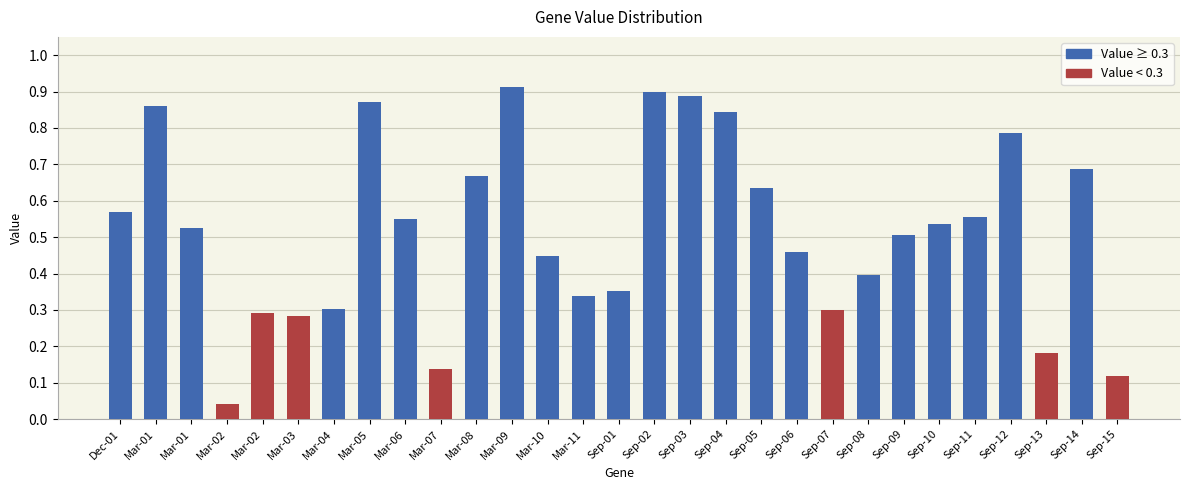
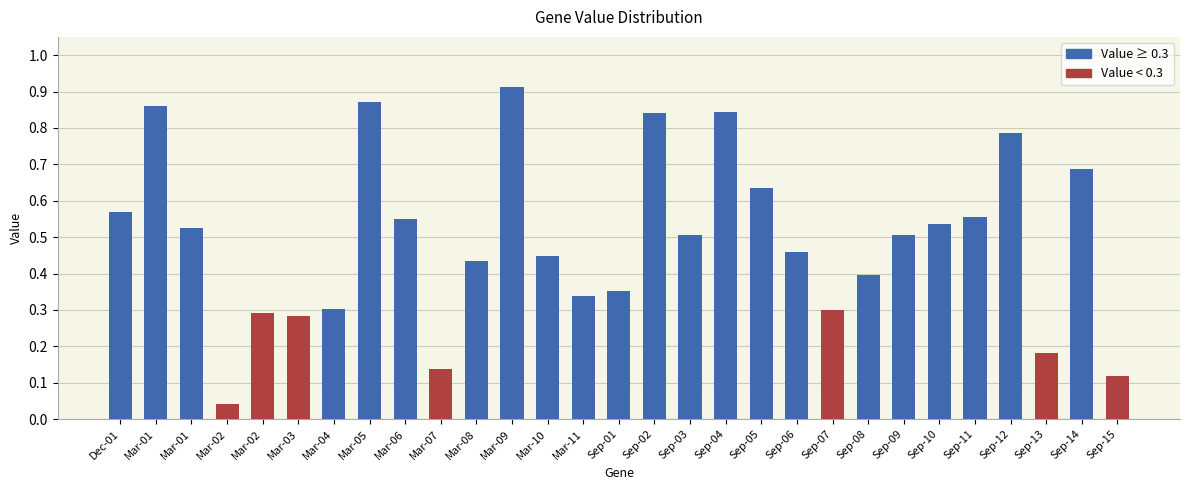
  {
    "Dec-01": 0.57,
    "Mar-03": 0.28,
    "Mar-04": 0.30,
    "Mar-05": 0.87,
    "Mar-06": 0.55,
    "Mar-07": 0.14,
-   "Mar-08": 0.67,
+   "Mar-08": 0.43,
    "Mar-09": 0.91,
    "Mar-10": 0.45,
    "Mar-11": 0.34,
    "Sep-01": 0.35,
-   "Sep-02": 0.90,
-   "Sep-03": 0.89,
+   "Sep-02": 0.84,
+   "Sep-03": 0.51,
    "Sep-04": 0.84,
    "Sep-05": 0.64,
    "Sep-06": 0.46,
    "Sep-07": 0.30,
    "Sep-08": 0.40,
    "Sep-09": 0.51,
    "Sep-10": 0.54,
    "Sep-11": 0.56,
    "Sep-12": 0.79,
    "Sep-13": 0.18,
    "Sep-14": 0.69,
    "Sep-15": 0.12
  }
